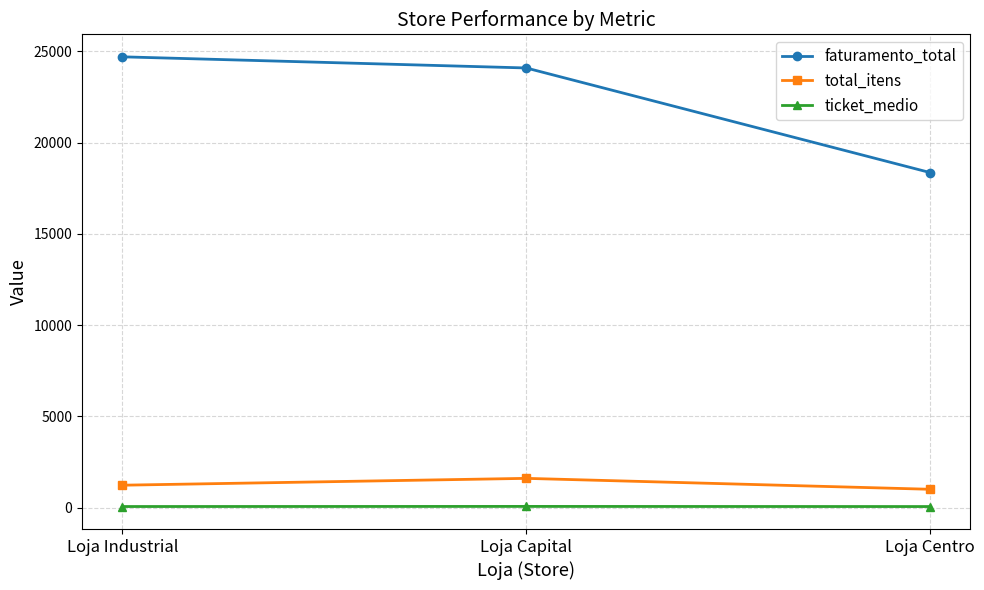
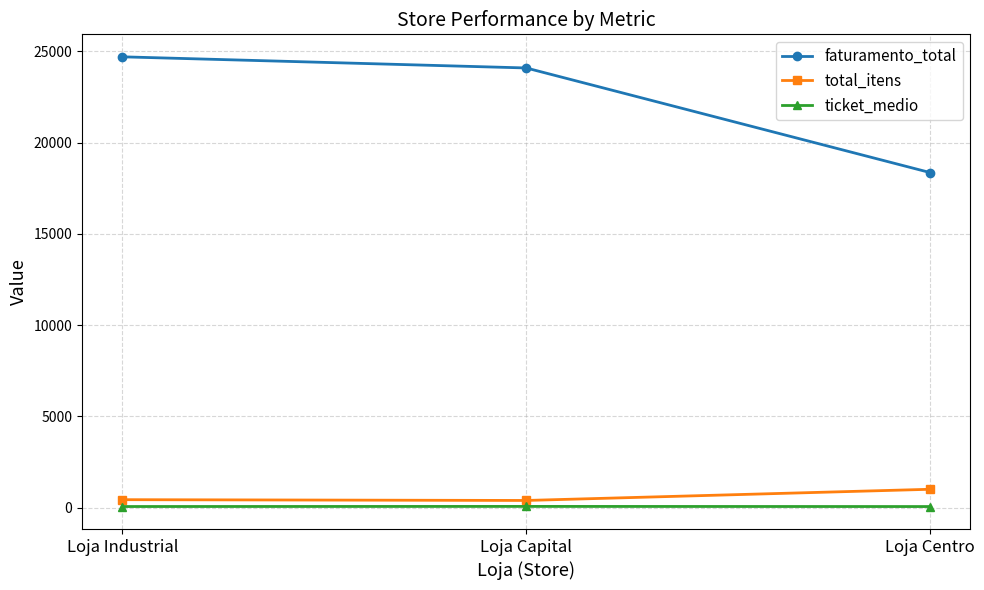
  {
    "faturamento_total": {
      "Loja Industrial": 24700,
      "Loja Capital": 24100,
      "Loja Centro": 18400
    },
    "total_itens": {
-     "Loja Industrial": 1200,
-     "Loja Capital": 1600,
+     "Loja Industrial": 400,
+     "Loja Capital": 400,
      "Loja Centro": 1000
    },
    "ticket_medio": {
      "Loja Industrial": 100,
      "Loja Capital": 100,
      "Loja Centro": 100
    }
  }
